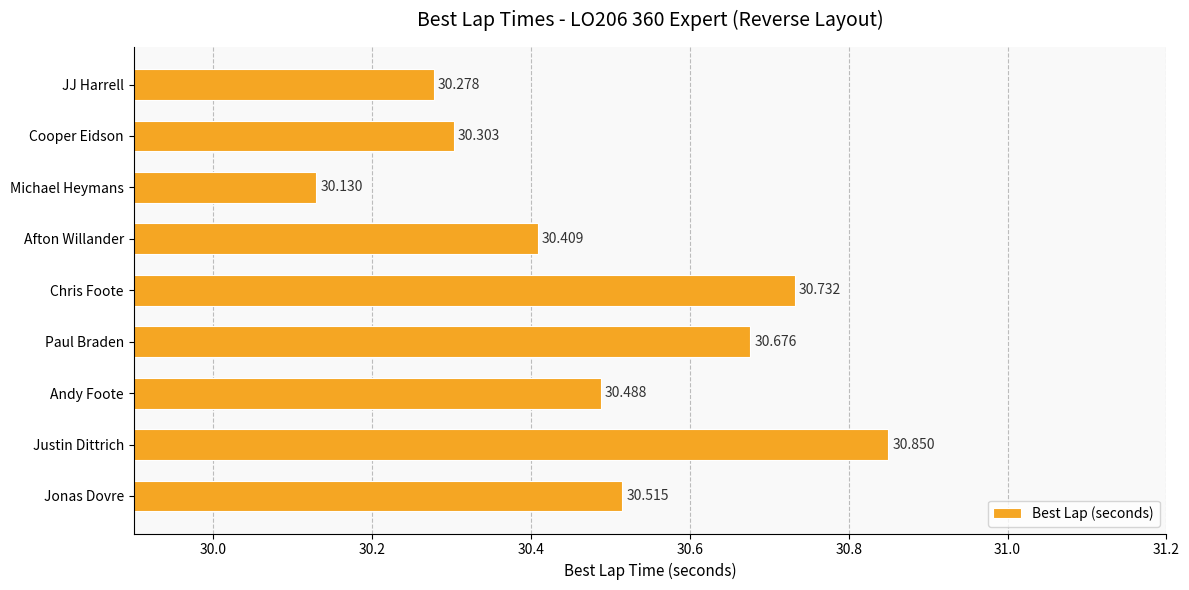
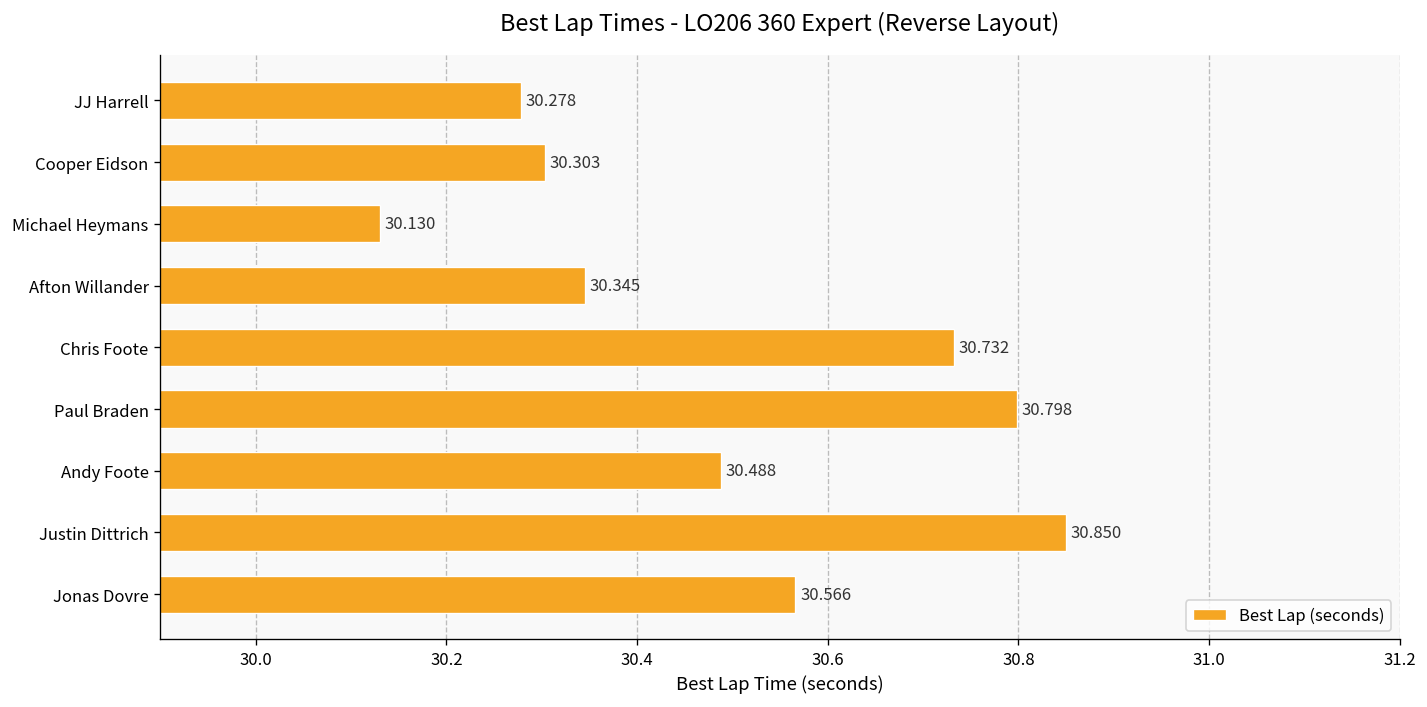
  {
    "JJ Harrell": 30.278,
    "Cooper Eidson": 30.303,
    "Michael Heymans": 30.130,
-   "Afton Willander": 30.409,
+   "Afton Willander": 30.345,
    "Chris Foote": 30.732,
-   "Paul Braden": 30.676,
+   "Paul Braden": 30.798,
    "Andy Foote": 30.488,
    "Justin Dittrich": 30.850,
-   "Jonas Dovre": 30.515
+   "Jonas Dovre": 30.566
  }
